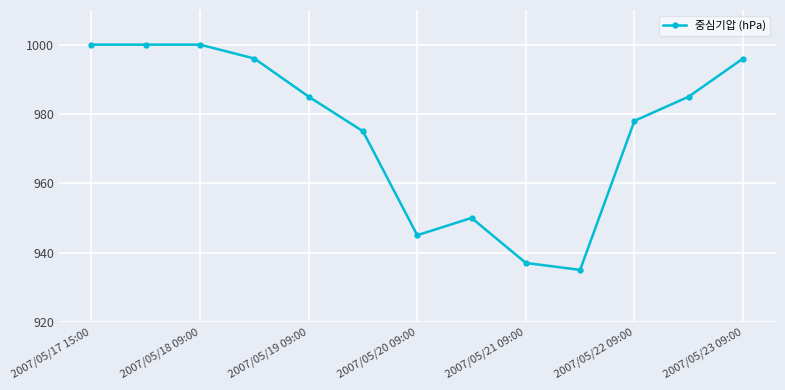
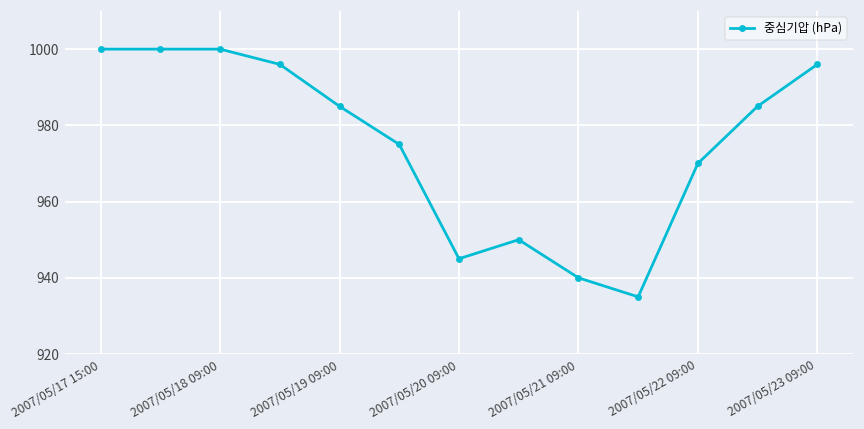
  {
    "2007/05/17 15:00": 1000,
    "2007/05/18 09:00": 1000,
    "2007/05/19 09:00": 985,
    "2007/05/20 09:00": 945,
-   "2007/05/21 09:00": 937,
-   "2007/05/22 09:00": 978,
+   "2007/05/21 09:00": 940,
+   "2007/05/22 09:00": 970,
    "2007/05/23 09:00": 996
  }
